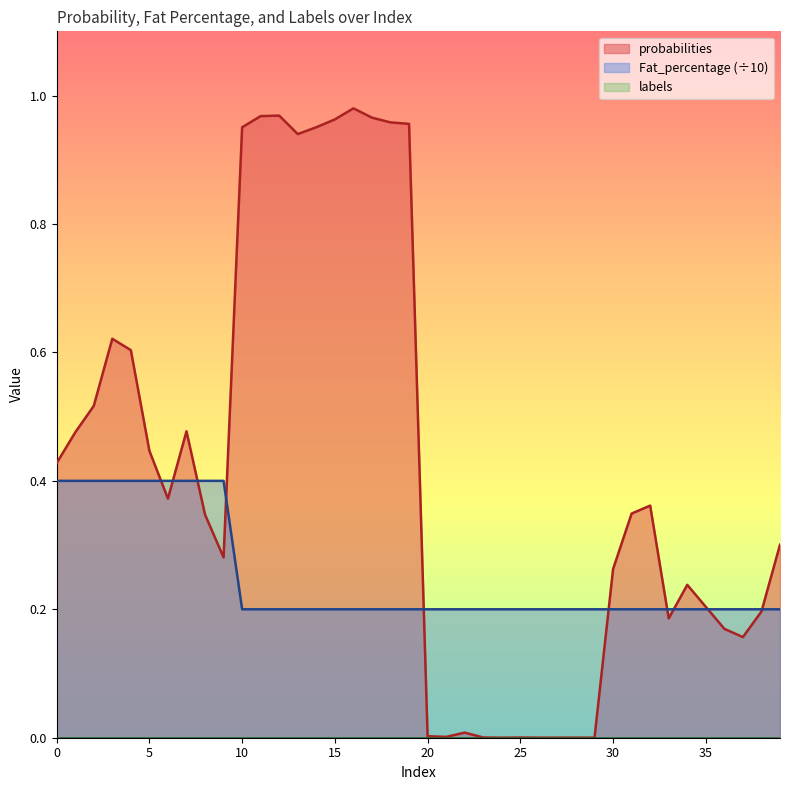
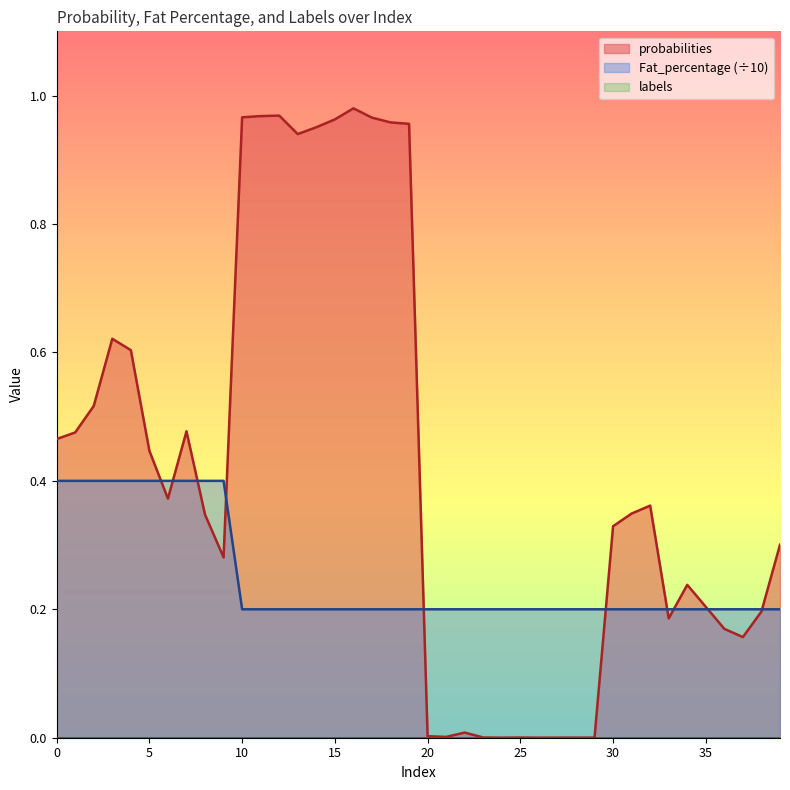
  {
    "probabilities": {
-     "0": 0.43,
+     "0": 0.47,
      "5": 0.45,
-     "10": 0.95,
+     "10": 0.97,
      "15": 0.96,
-     "30": 0.26
+     "30": 0.33
    },
    "Fat_percentage (÷10)": {
      "0": 0.40,
      "5": 0.40,
      "10": 0.20,
      "15": 0.20,
      "20": 0.20,
      "25": 0.20,
      "30": 0.20
    },
    "labels": {
      "0": 0.00,
      "5": 0.00,
      "10": 0.00,
      "15": 0.00,
      "30": 0.00,
      "35": 0.00
    }
  }
